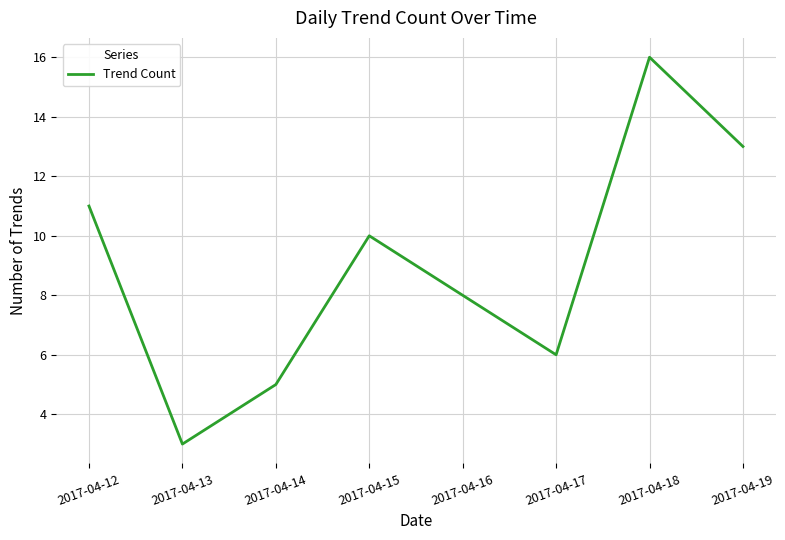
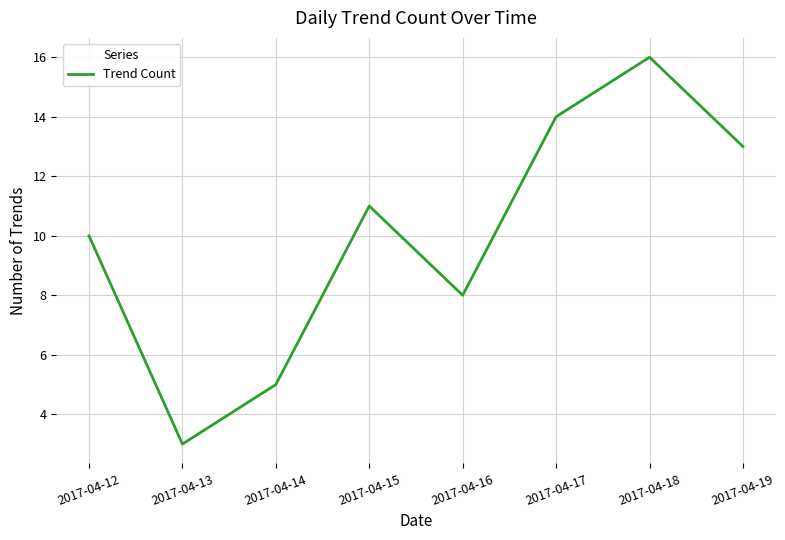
  {
-   "2017-04-12": 11,
+   "2017-04-12": 10,
    "2017-04-13": 3,
    "2017-04-14": 5,
-   "2017-04-15": 10,
+   "2017-04-15": 11,
    "2017-04-16": 8,
-   "2017-04-17": 6,
+   "2017-04-17": 14,
    "2017-04-18": 16,
    "2017-04-19": 13
  }
